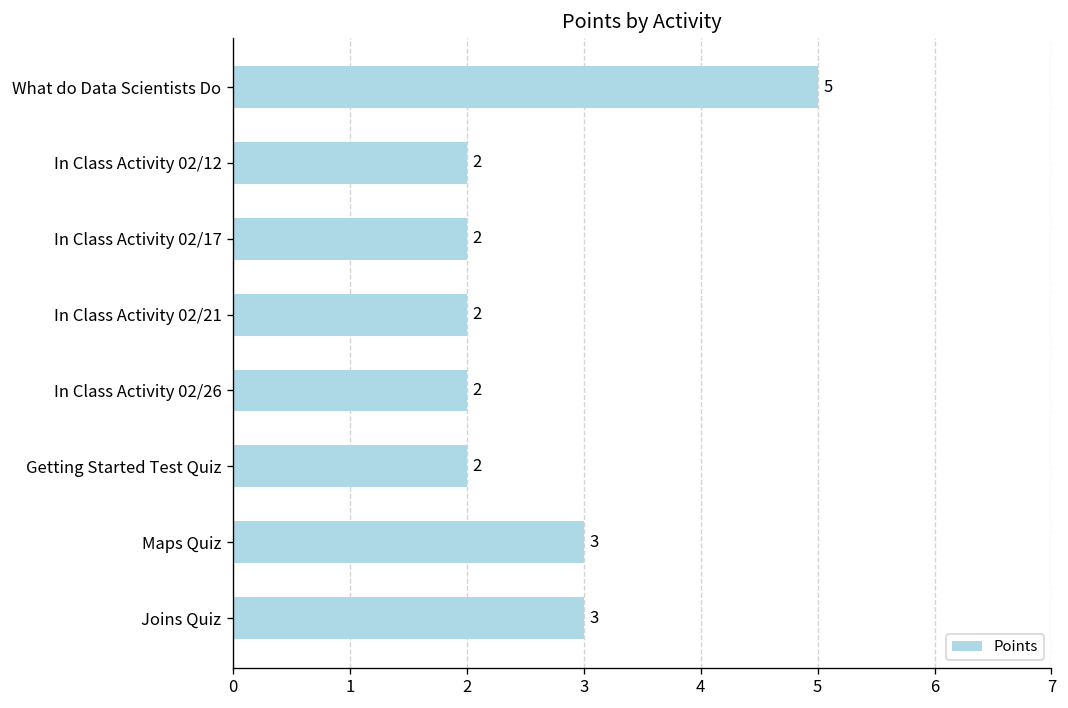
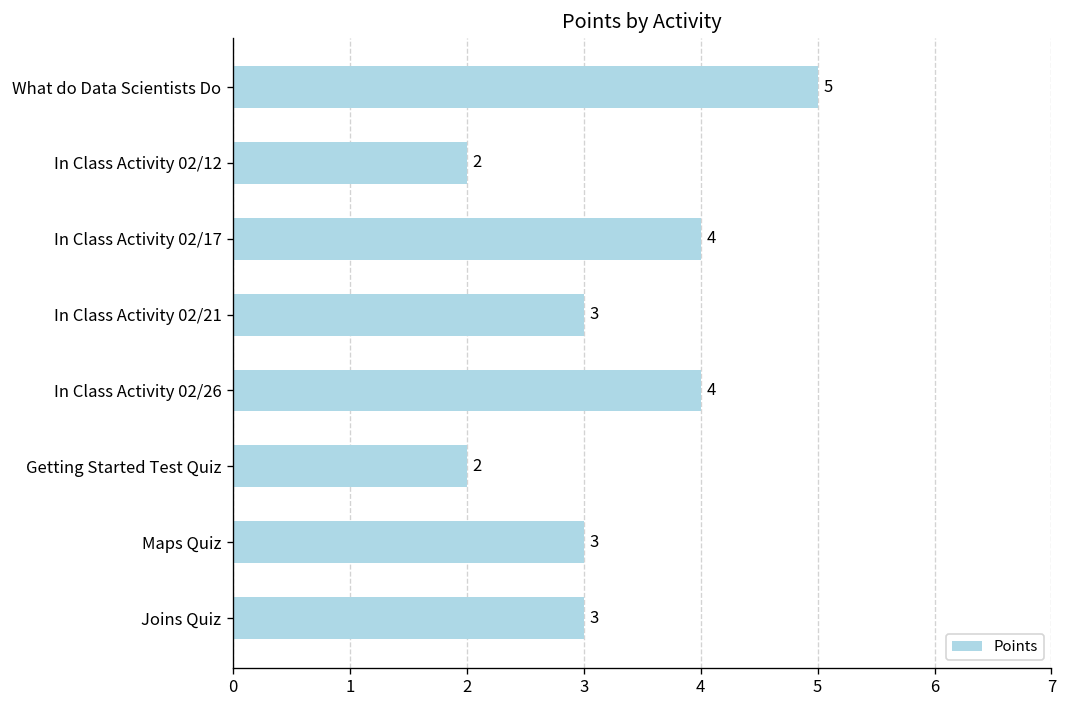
  {
    "What do Data Scientists Do": 5,
    "In Class Activity 02/12": 2,
-   "In Class Activity 02/17": 2,
-   "In Class Activity 02/21": 2,
-   "In Class Activity 02/26": 2,
+   "In Class Activity 02/17": 4,
+   "In Class Activity 02/21": 3,
+   "In Class Activity 02/26": 4,
    "Getting Started Test Quiz": 2,
    "Maps Quiz": 3,
    "Joins Quiz": 3
  }
